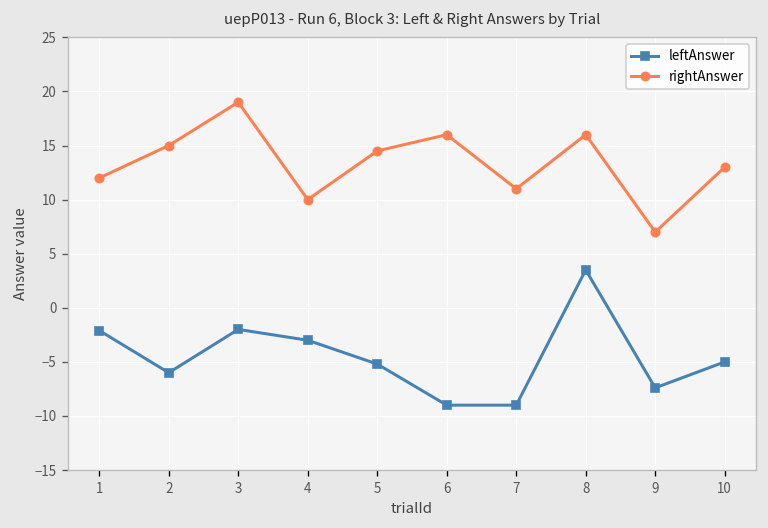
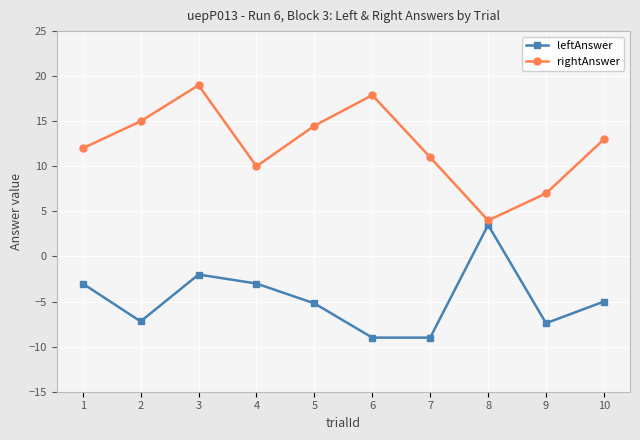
  {
    "leftAnswer": {
-     "1": -2,
-     "2": -6,
+     "1": -3,
+     "2": -7,
      "3": -2,
      "4": -3,
      "5": -5,
      "6": -9,
      "7": -9,
      "8": 4,
      "9": -7,
      "10": -5
    },
    "rightAnswer": {
      "1": 12,
      "2": 15,
      "3": 19,
      "4": 10,
      "5": 15,
-     "6": 16,
+     "6": 18,
      "7": 11,
-     "8": 16,
+     "8": 4,
      "9": 7,
      "10": 13
    }
  }
